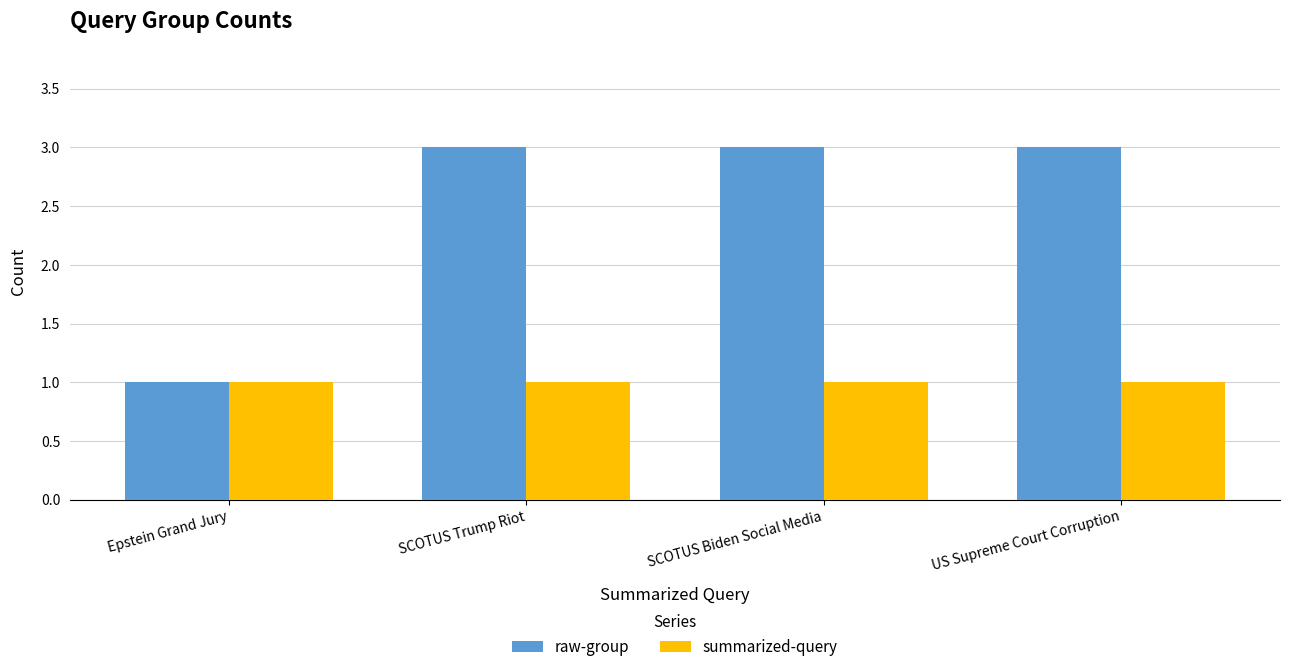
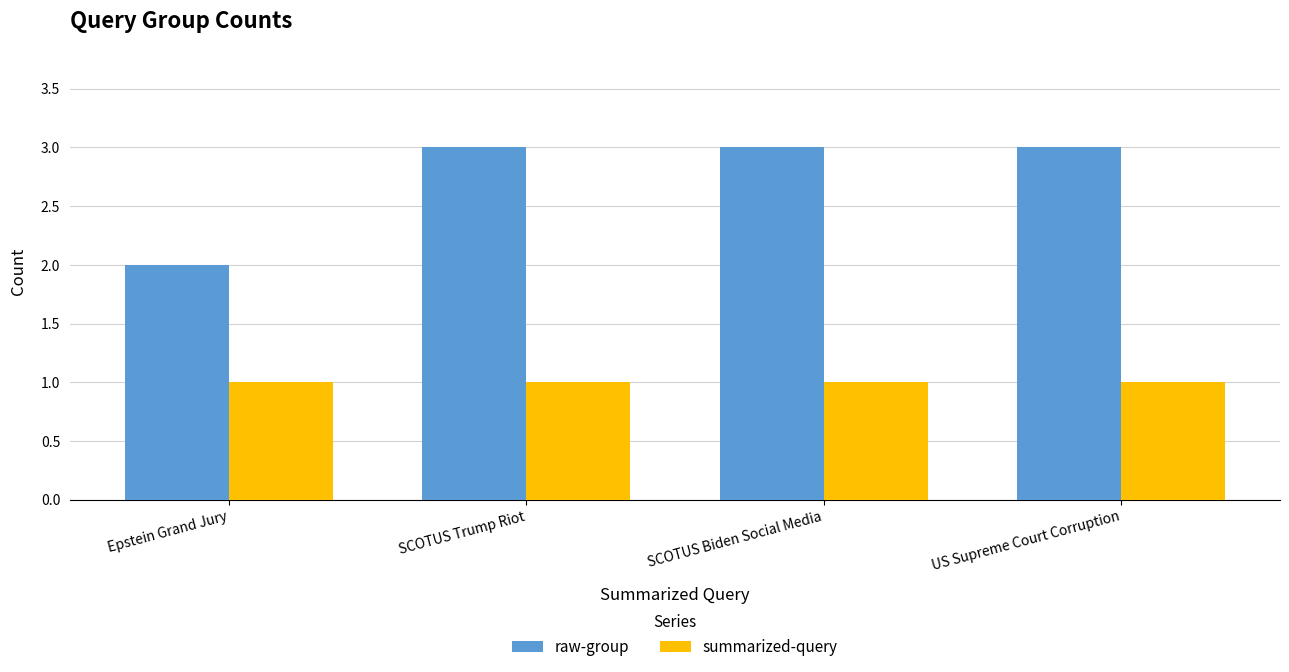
  {
    "raw-group": {
-     "Epstein Grand Jury": 1,
+     "Epstein Grand Jury": 2,
      "SCOTUS Trump Riot": 3,
      "SCOTUS Biden Social Media": 3,
      "US Supreme Court Corruption": 3
    },
    "summarized-query": {
      "Epstein Grand Jury": 1,
      "SCOTUS Trump Riot": 1,
      "SCOTUS Biden Social Media": 1,
      "US Supreme Court Corruption": 1
    }
  }
